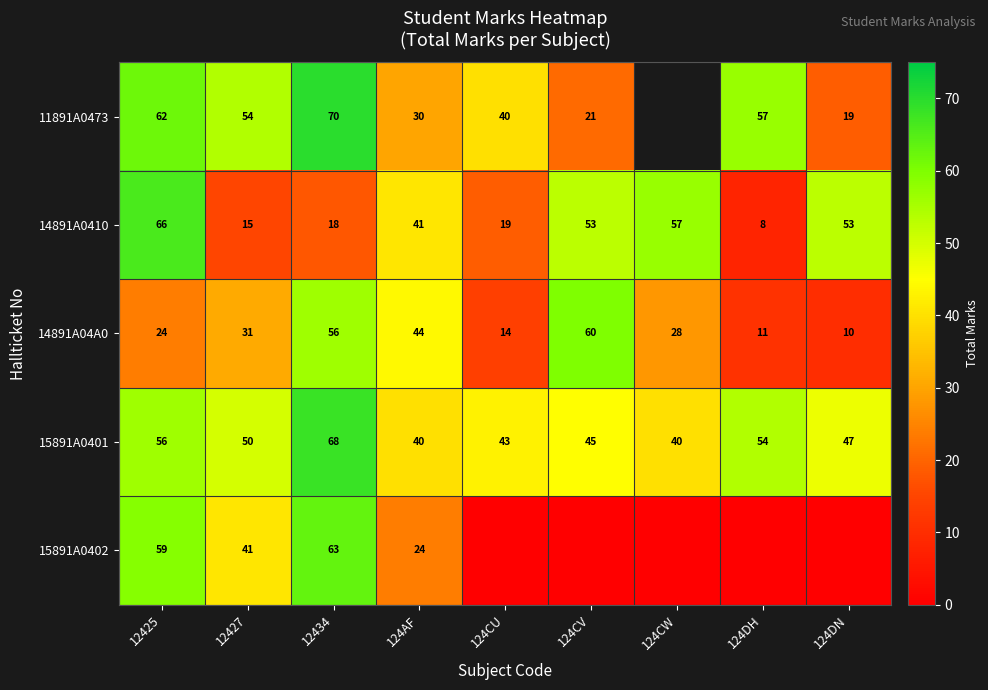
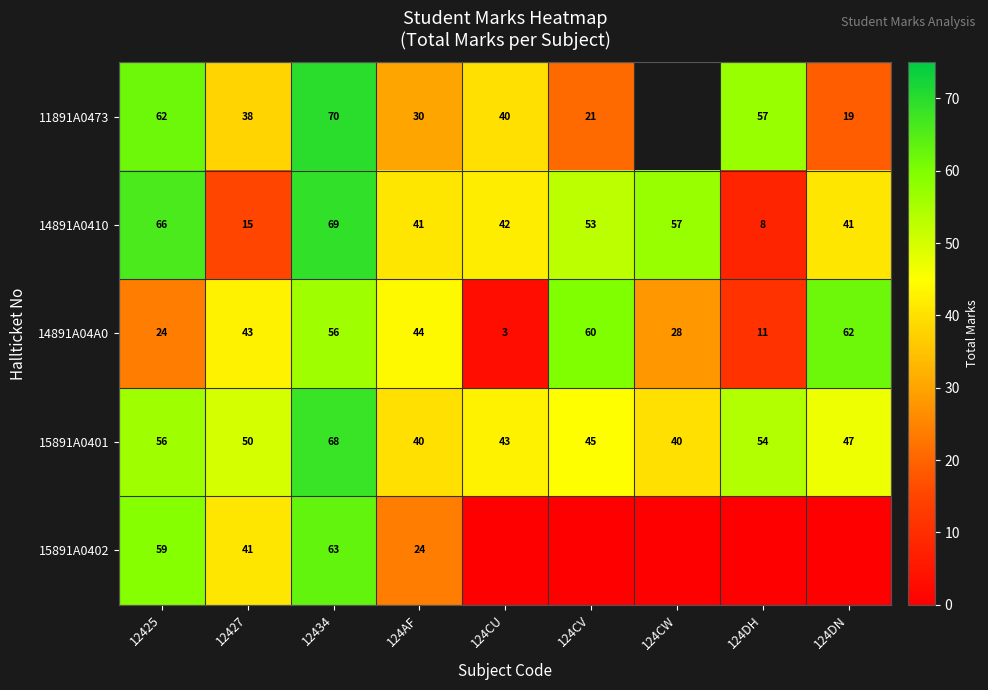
  {
    "11891A0473": {
      "12425": 62,
-     "12427": 54,
+     "12427": 38,
      "12434": 70,
      "124AF": 30,
      "124CU": 40,
      "124CV": 21,
      "124DH": 57,
      "124DN": 19
    },
    "14891A0410": {
      "12425": 66,
      "12427": 15,
-     "12434": 18,
+     "12434": 69,
      "124AF": 41,
-     "124CU": 19,
+     "124CU": 42,
      "124CV": 53,
      "124CW": 57,
      "124DH": 8,
-     "124DN": 53
+     "124DN": 41
    },
    "14891A04A0": {
      "12425": 24,
-     "12427": 31,
+     "12427": 43,
      "12434": 56,
      "124AF": 44,
-     "124CU": 14,
+     "124CU": 3,
      "124CV": 60,
      "124CW": 28,
      "124DH": 11,
-     "124DN": 10
+     "124DN": 62
    },
    "15891A0401": {
      "12425": 56,
      "12427": 50,
      "12434": 68,
      "124AF": 40,
      "124CU": 43,
      "124CV": 45,
      "124CW": 40,
      "124DH": 54,
      "124DN": 47
    },
    "15891A0402": {
      "12425": 59,
      "12427": 41,
      "12434": 63,
      "124AF": 24
    }
  }
